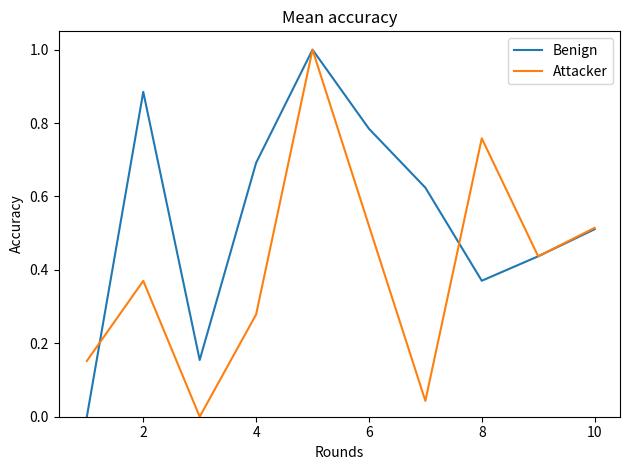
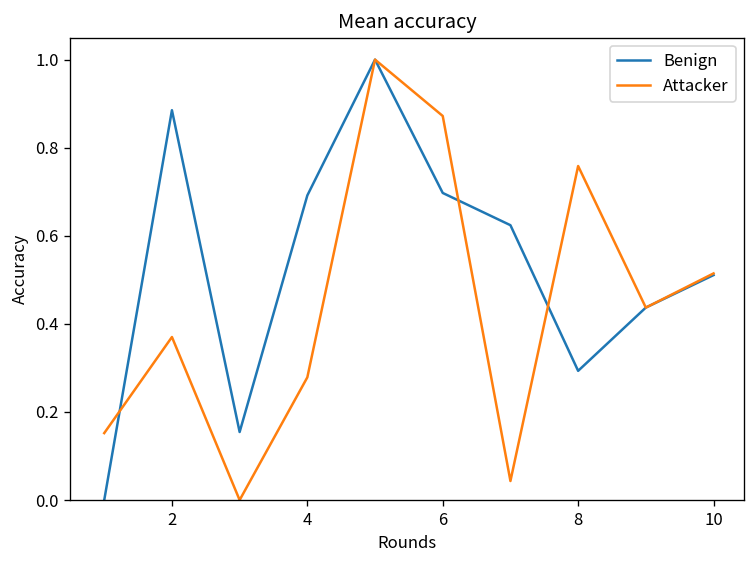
  {
    "Benign": {
      "2": 0.89,
      "4": 0.69,
-     "6": 0.78,
-     "8": 0.37
+     "6": 0.70,
+     "8": 0.29
    },
    "Attacker": {
      "2": 0.37,
      "4": 0.28,
-     "6": 0.52,
+     "6": 0.87,
      "8": 0.76
    }
  }
